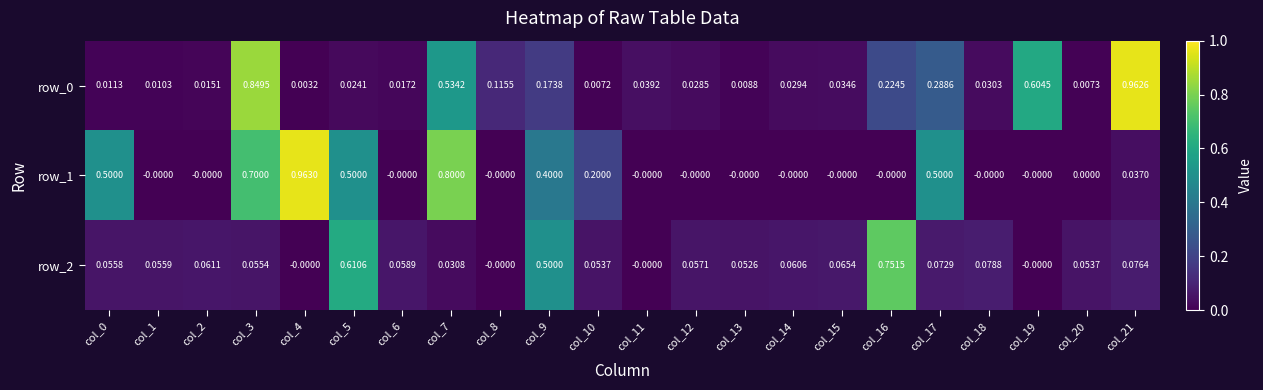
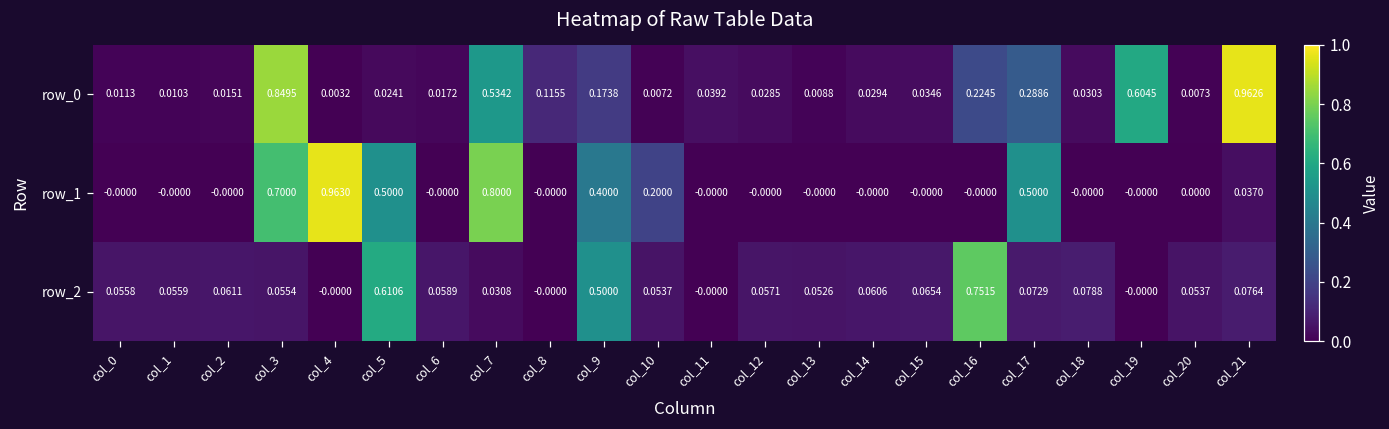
  {
    "row_0": {
      "col_0": 0.0113,
      "col_1": 0.0103,
      "col_2": 0.0151,
      "col_3": 0.8495,
      "col_4": 0.0032,
      "col_5": 0.0241,
      "col_6": 0.0172,
      "col_7": 0.5342,
      "col_8": 0.1155,
      "col_9": 0.1738,
      "col_10": 0.0072,
      "col_11": 0.0392,
      "col_12": 0.0285,
      "col_13": 0.0088,
      "col_14": 0.0294,
      "col_15": 0.0346,
      "col_16": 0.2245,
      "col_17": 0.2886,
      "col_18": 0.0303,
      "col_19": 0.6045,
      "col_20": 0.0073,
      "col_21": 0.9626
    },
    "row_1": {
-     "col_0": 0.5000,
+     "col_0": -0.0000,
      "col_1": -0.0000,
      "col_2": -0.0000,
      "col_3": 0.7000,
      "col_4": 0.9630,
      "col_5": 0.5000,
      "col_6": -0.0000,
      "col_7": 0.8000,
      "col_8": -0.0000,
      "col_9": 0.4000,
      "col_10": 0.2000,
      "col_11": -0.0000,
      "col_12": -0.0000,
      "col_13": -0.0000,
      "col_14": -0.0000,
      "col_15": -0.0000,
      "col_16": -0.0000,
      "col_17": 0.5000,
      "col_18": -0.0000,
      "col_19": -0.0000,
      "col_20": 0.0000,
      "col_21": 0.0370
    },
    "row_2": {
      "col_0": 0.0558,
      "col_1": 0.0559,
      "col_2": 0.0611,
      "col_3": 0.0554,
      "col_4": -0.0000,
      "col_5": 0.6106,
      "col_6": 0.0589,
      "col_7": 0.0308,
      "col_8": -0.0000,
      "col_9": 0.5000,
      "col_10": 0.0537,
      "col_11": -0.0000,
      "col_12": 0.0571,
      "col_13": 0.0526,
      "col_14": 0.0606,
      "col_15": 0.0654,
      "col_16": 0.7515,
      "col_17": 0.0729,
      "col_18": 0.0788,
      "col_19": -0.0000,
      "col_20": 0.0537,
      "col_21": 0.0764
    }
  }
